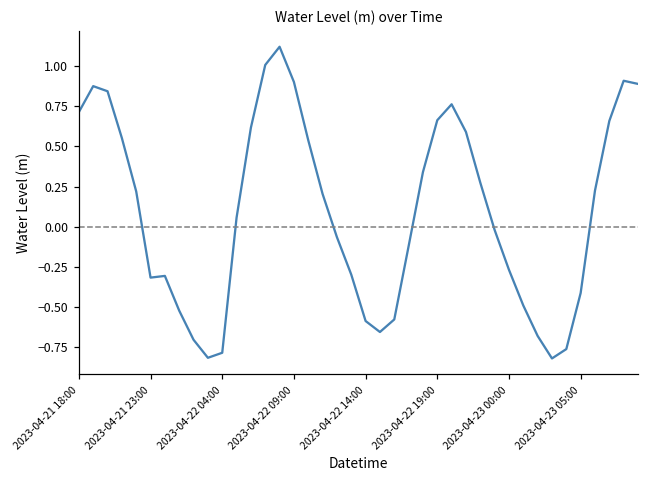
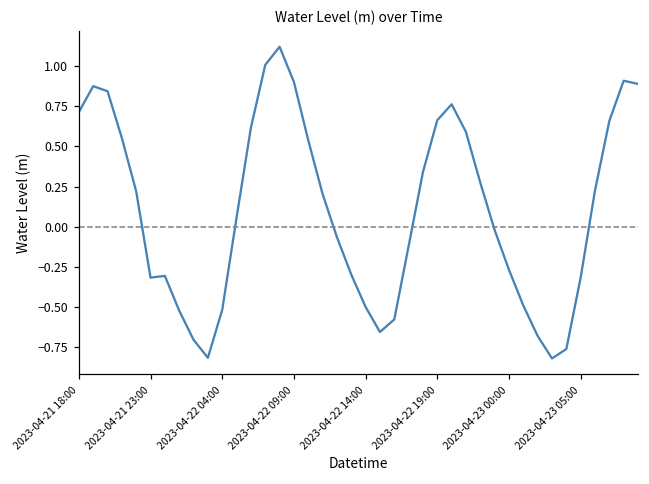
  {
    "2023-04-21 18:00": 0.71,
    "2023-04-21 23:00": -0.32,
-   "2023-04-22 04:00": -0.78,
+   "2023-04-22 04:00": -0.52,
    "2023-04-22 09:00": 0.90,
-   "2023-04-22 14:00": -0.59,
+   "2023-04-22 14:00": -0.50,
    "2023-04-22 19:00": 0.66,
    "2023-04-23 00:00": -0.27,
-   "2023-04-23 05:00": -0.41
+   "2023-04-23 05:00": -0.32
  }
